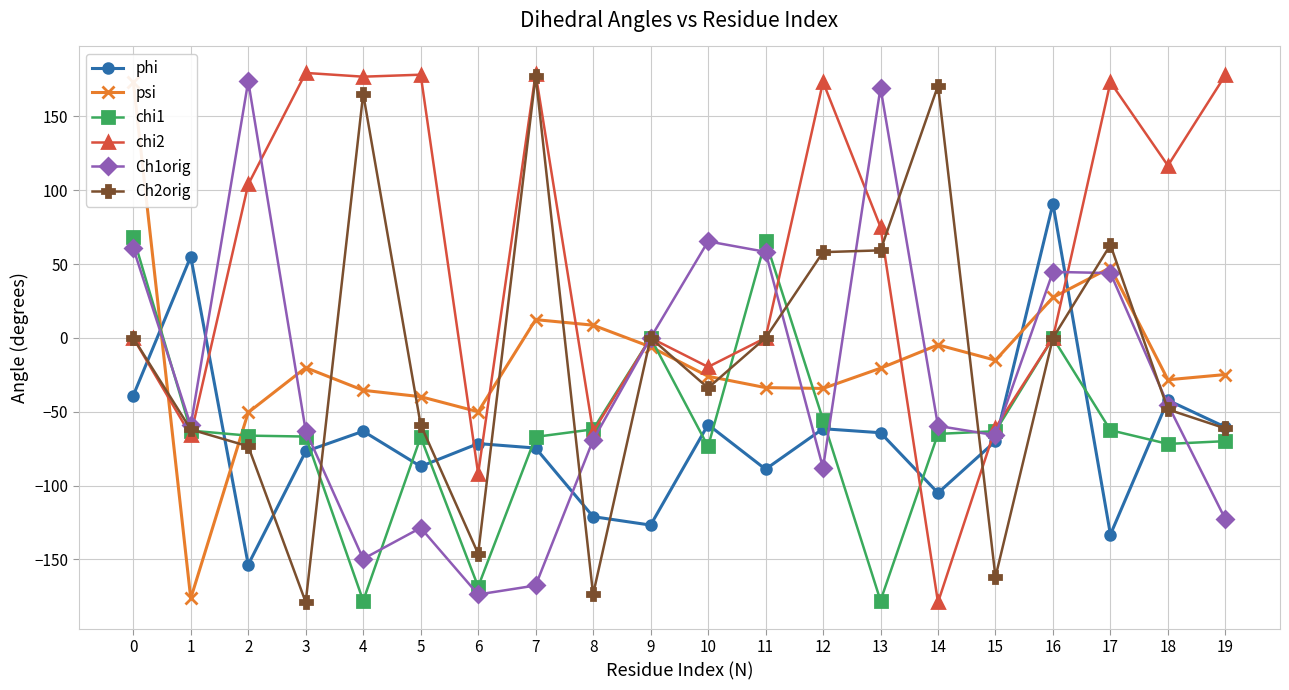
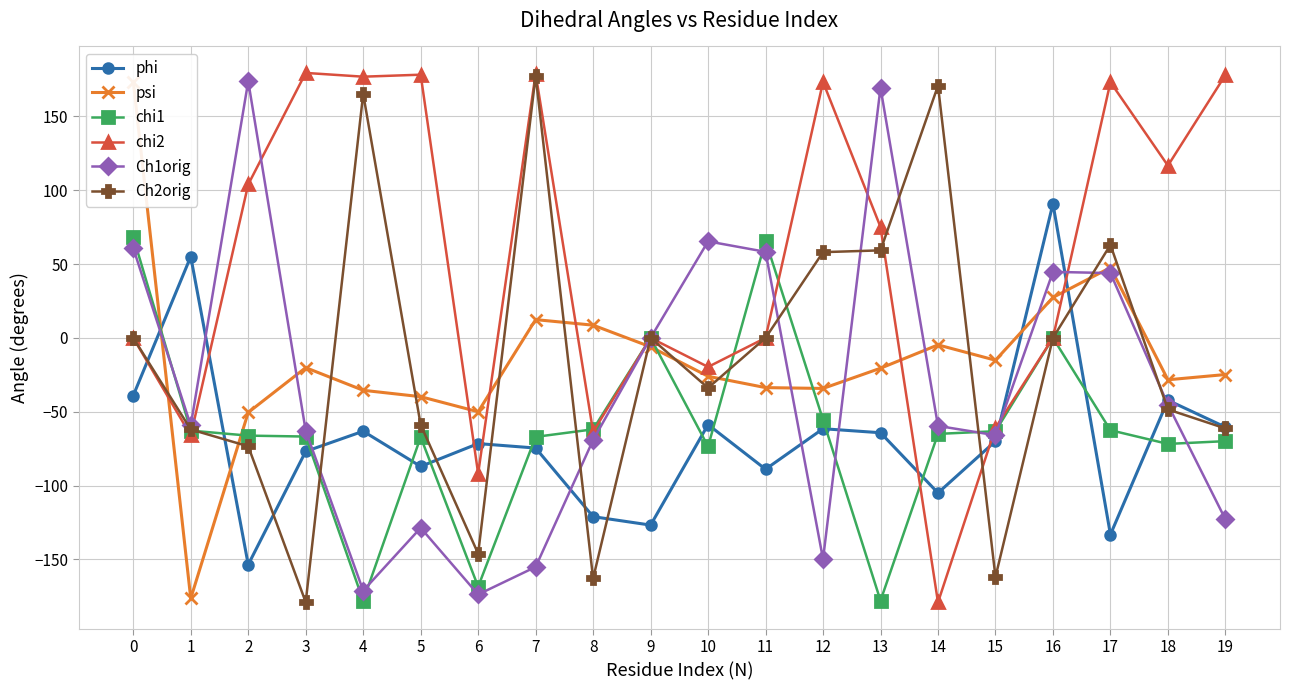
  {
    "phi": {
      "0": -39,
      "1": 55,
      "2": -154,
      "3": -77,
      "4": -63,
      "5": -87,
      "6": -72,
      "7": -75,
      "8": -121,
      "9": -127,
      "10": -59,
      "11": -89,
      "12": -61,
      "13": -64,
      "14": -105,
      "15": -70,
      "16": 91,
      "17": -133,
      "18": -42
    },
    "chi1": {
      "0": 68,
      "2": -66,
      "3": -67,
      "4": -178,
      "5": -67,
      "6": -168,
      "7": -67,
      "10": -74,
      "11": 66,
      "12": -55,
      "13": -178,
      "14": -65,
      "15": -63,
      "17": -62,
      "18": -72,
      "19": -70
    },
    "Ch1orig": {
      "0": 61,
      "1": -59,
      "2": 174,
      "3": -63,
-     "4": -150,
+     "4": -171,
      "5": -129,
      "6": -174,
-     "7": -168,
+     "7": -155,
      "8": -69,
      "10": 65,
      "11": 58,
-     "12": -88,
+     "12": -150,
      "13": 169,
      "14": -60,
      "15": -66,
      "16": 45,
      "17": 44,
      "18": -45,
      "19": -123
    },
    "Ch2orig": {
      "2": -73,
      "3": -179,
      "4": 165,
      "5": -59,
      "6": -146,
-     "8": -174,
+     "8": -163,
      "10": -34,
      "12": 58,
      "13": 59,
      "14": 171,
      "15": -162,
      "17": 63,
      "18": -48
    }
  }
